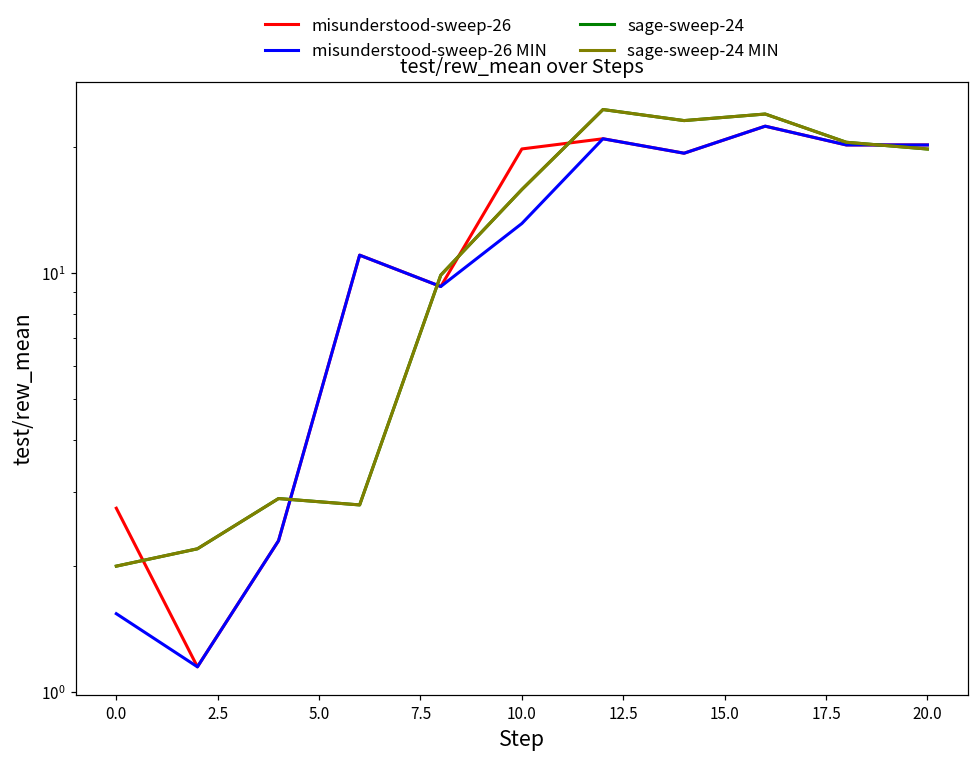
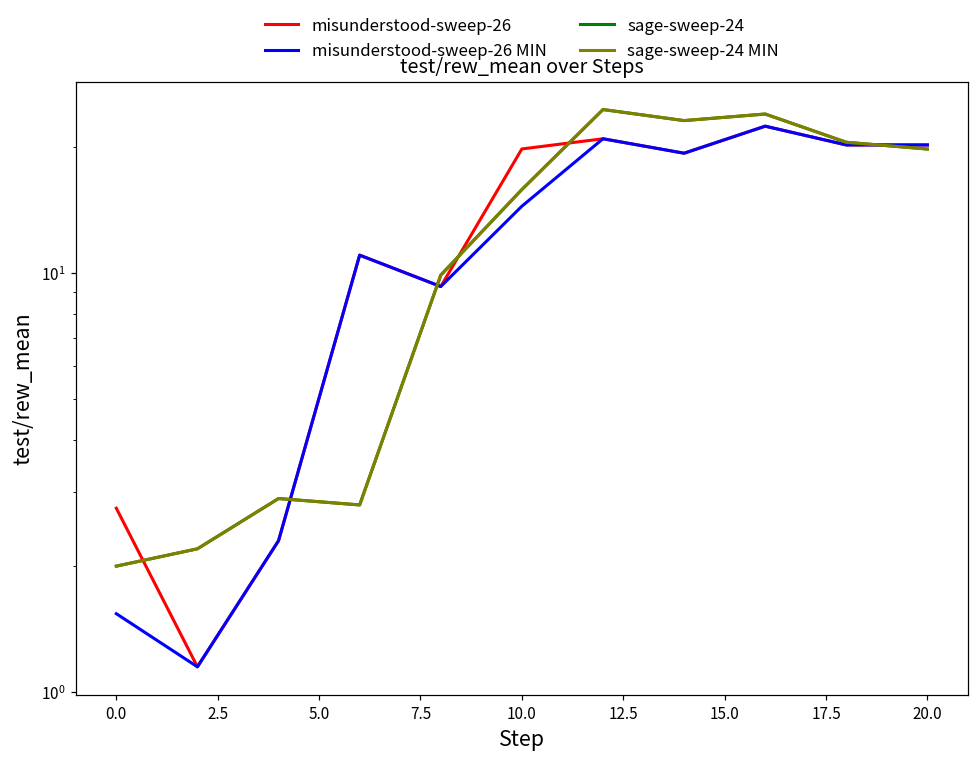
  {
    "misunderstood-sweep-26": {
      "0.0": 2.8,
      "10.0": 20
    },
    "misunderstood-sweep-26 MIN": {
      "0.0": 1.54,
-     "10.0": 13.2
+     "10.0": 14.5
    },
    "sage-sweep-24 MIN": {
      "0.0": 2.0,
      "10.0": 15.9,
      "20.0": 20
    }
  }
